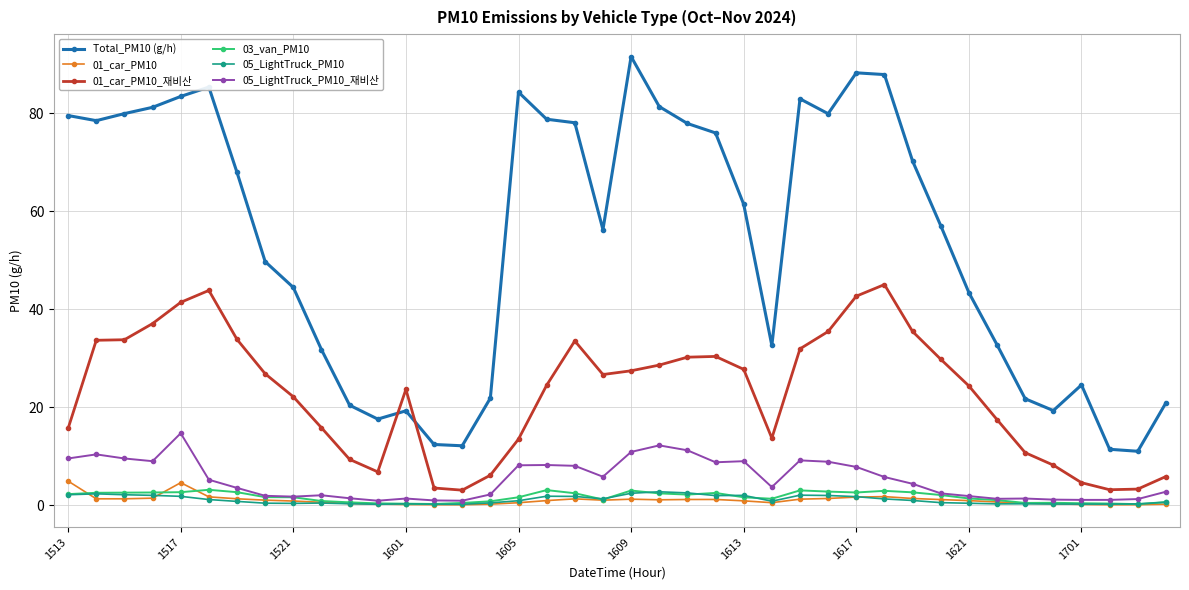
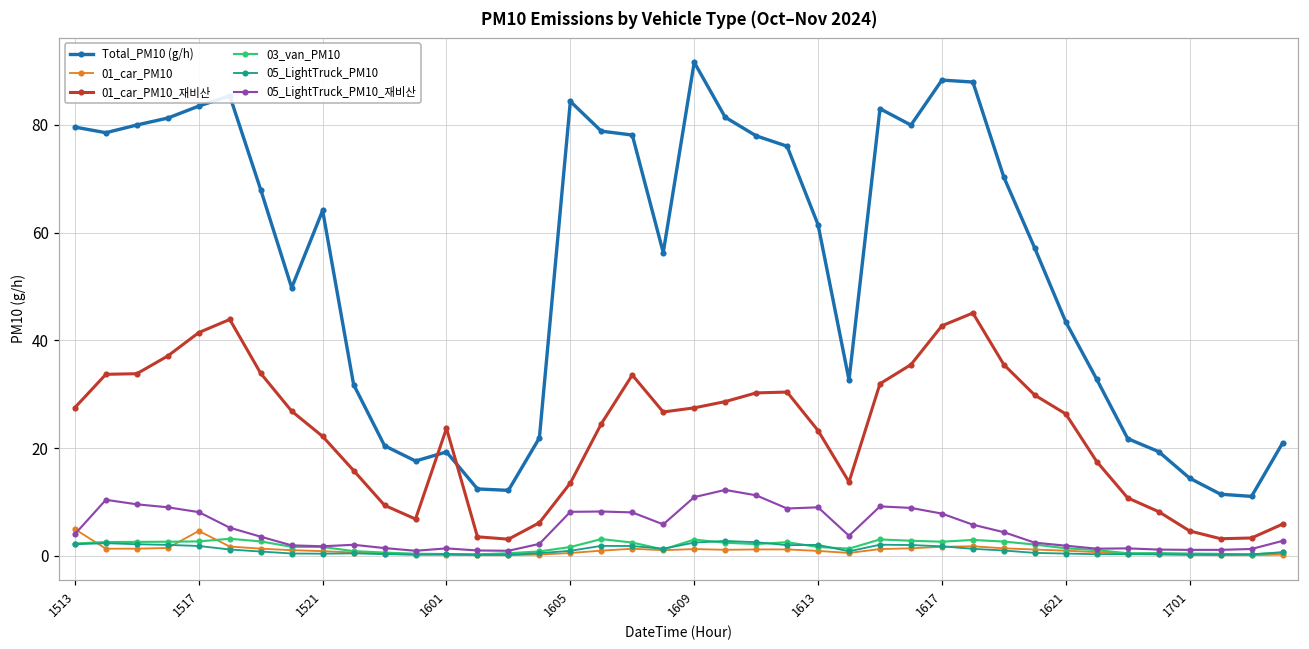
  {
    "Total_PM10 (g/h)": {
      "1513": 80,
      "1517": 83,
-     "1521": 44,
+     "1521": 64,
      "1601": 19,
      "1605": 84,
      "1609": 92,
      "1613": 61,
      "1617": 88,
      "1621": 43,
-     "1701": 25
+     "1701": 14
    },
    "01_car_PM10": {
      "1513": 5,
      "1517": 5,
      "1609": 1,
      "1613": 1
    },
    "01_car_PM10_재비산": {
-     "1513": 16,
+     "1513": 28,
      "1517": 41,
      "1521": 22,
      "1601": 24,
      "1605": 14,
      "1609": 27,
-     "1613": 28,
+     "1613": 23,
      "1617": 43,
-     "1621": 24,
+     "1621": 26,
      "1701": 5
    },
    "05_LightTruck_PM10_재비산": {
-     "1513": 10,
-     "1517": 15,
+     "1513": 4,
+     "1517": 8,
      "1601": 1,
      "1605": 8,
      "1609": 11,
      "1613": 9,
      "1617": 8,
      "1701": 1
    }
  }
